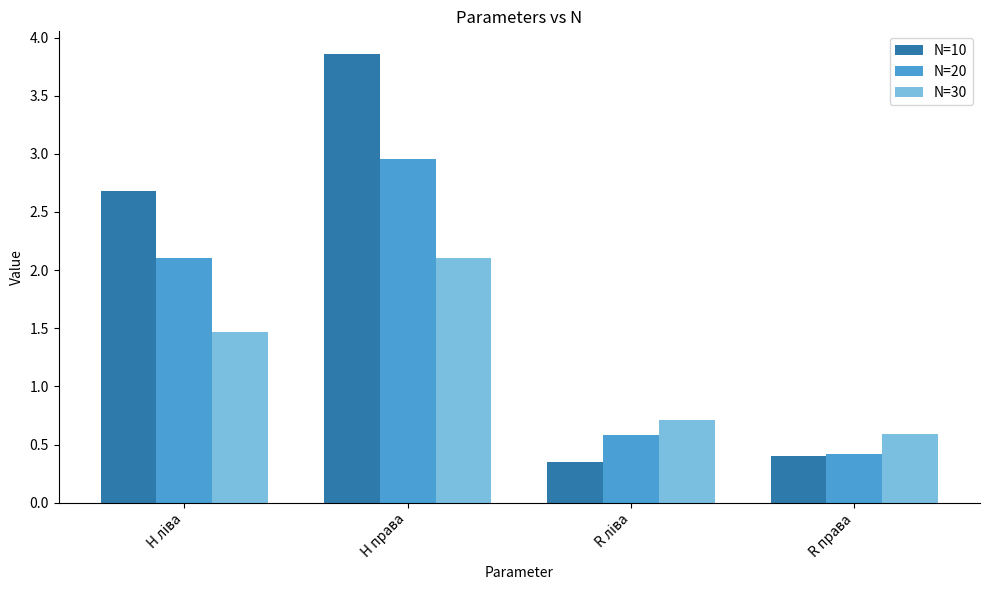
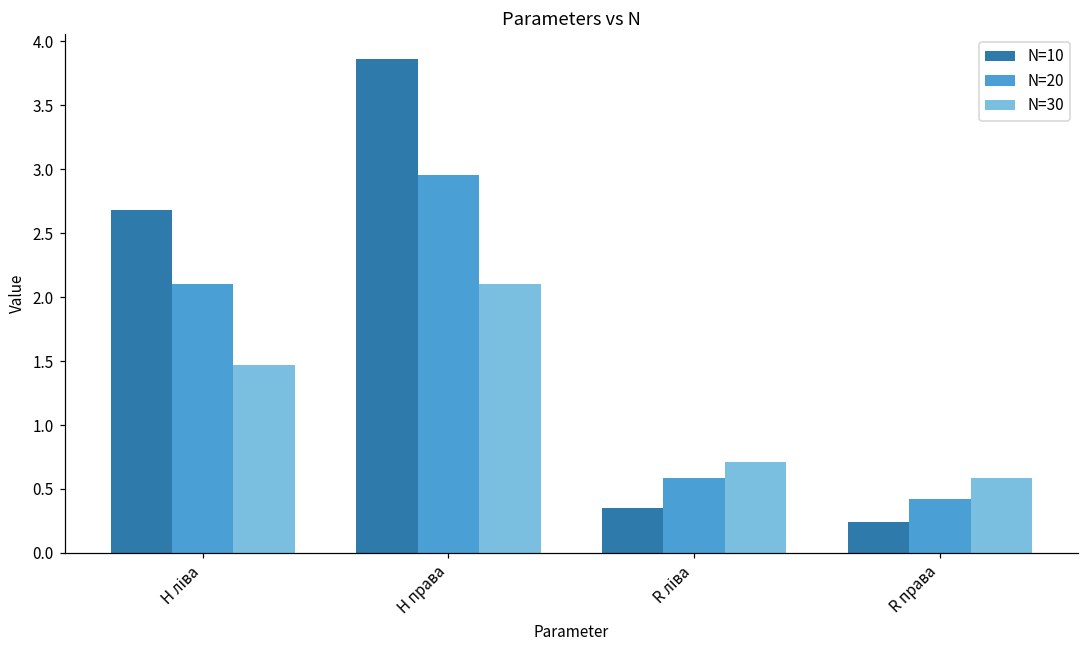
  {
    "N=10": {
      "Н ліва": 2.68,
      "Н права": 3.86,
      "R ліва": 0.35,
-     "R права": 0.40
+     "R права": 0.24
    }
  }
